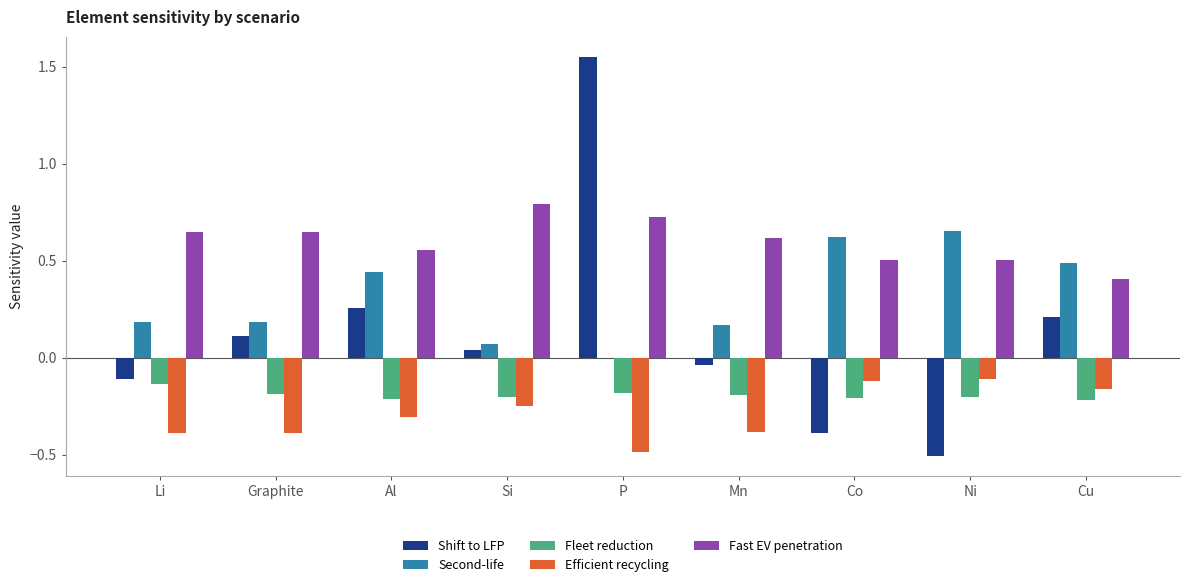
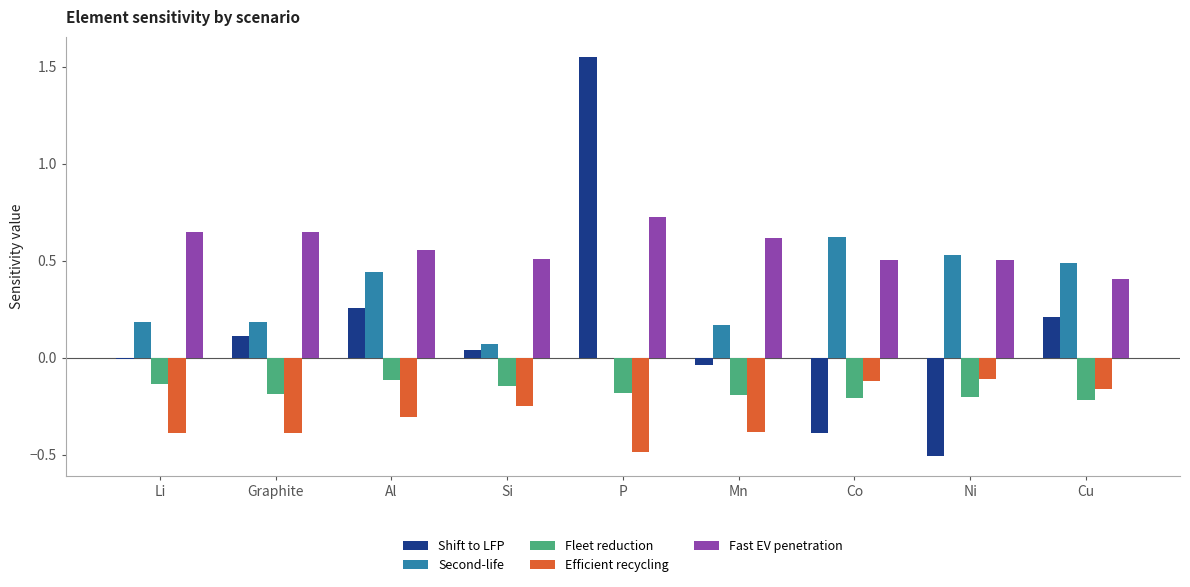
  {
    "Shift to LFP": {
-     "Li": -0.11,
+     "Li": -0.01,
      "Graphite": 0.11,
      "Al": 0.26,
      "Si": 0.04,
      "P": 1.55,
      "Mn": -0.04,
      "Co": -0.39,
      "Ni": -0.51,
      "Cu": 0.21
    },
    "Second-life": {
      "Li": 0.18,
      "Graphite": 0.18,
      "Al": 0.44,
      "Si": 0.07,
      "P": 0.00,
      "Mn": 0.17,
      "Co": 0.62,
-     "Ni": 0.65,
+     "Ni": 0.53,
      "Cu": 0.49
    },
    "Fleet reduction": {
      "Li": -0.13,
      "Graphite": -0.19,
-     "Al": -0.21,
-     "Si": -0.20,
+     "Al": -0.12,
+     "Si": -0.15,
      "P": -0.18,
      "Mn": -0.19,
      "Co": -0.21,
      "Ni": -0.21,
      "Cu": -0.22
    },
    "Efficient recycling": {
      "Li": -0.39,
      "Graphite": -0.39,
      "Al": -0.31,
      "Si": -0.25,
      "P": -0.49,
      "Mn": -0.39,
      "Co": -0.12,
      "Ni": -0.11,
      "Cu": -0.16
    },
    "Fast EV penetration": {
      "Li": 0.65,
      "Graphite": 0.65,
      "Al": 0.56,
-     "Si": 0.79,
+     "Si": 0.51,
      "P": 0.73,
      "Mn": 0.62,
      "Co": 0.50,
      "Ni": 0.50,
      "Cu": 0.41
    }
  }
